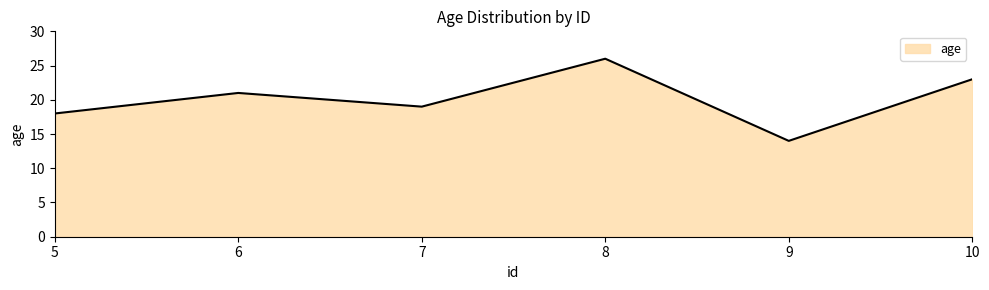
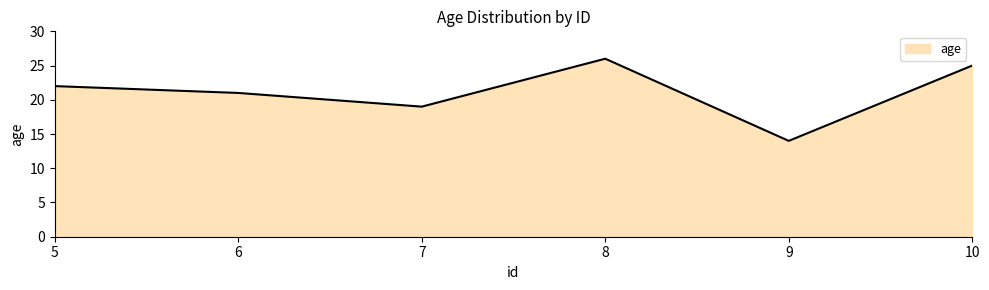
  {
-   "5": 18,
+   "5": 22,
    "6": 21,
    "7": 19,
    "8": 26,
    "9": 14,
-   "10": 23
+   "10": 25
  }
